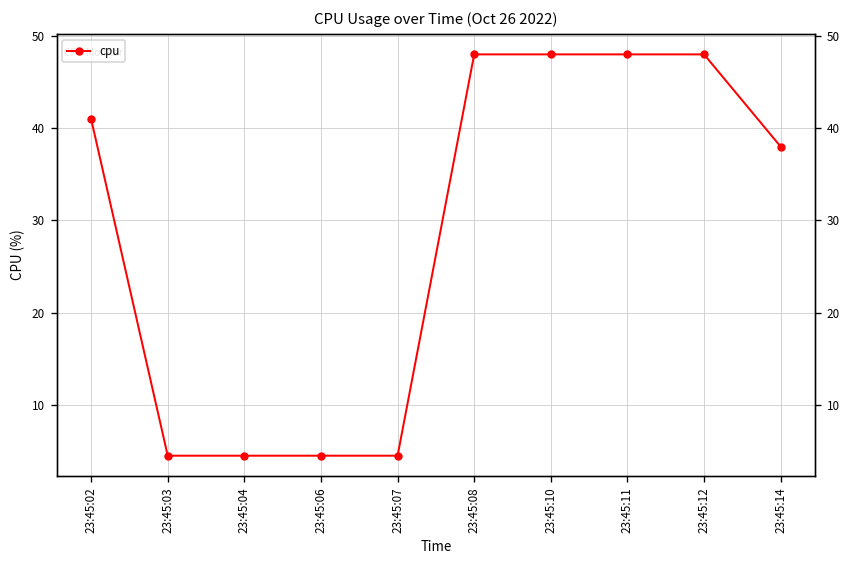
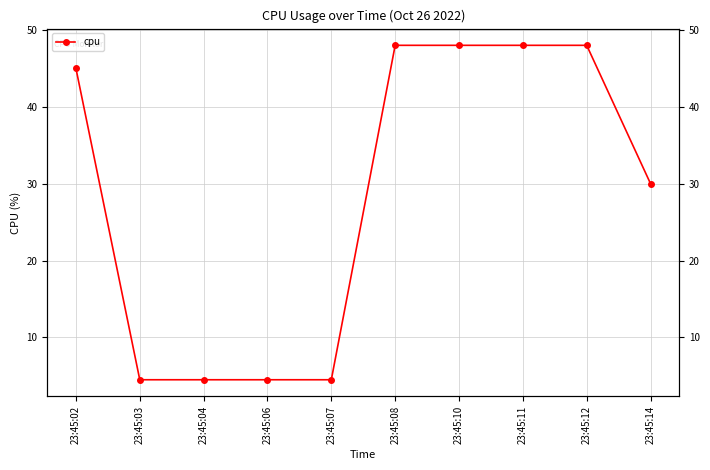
  {
-   "23:45:02": 41,
+   "23:45:02": 45,
    "23:45:03": 5,
    "23:45:04": 5,
    "23:45:06": 5,
    "23:45:07": 5,
    "23:45:08": 48,
    "23:45:10": 48,
    "23:45:11": 48,
    "23:45:12": 48,
-   "23:45:14": 38
+   "23:45:14": 30
  }
